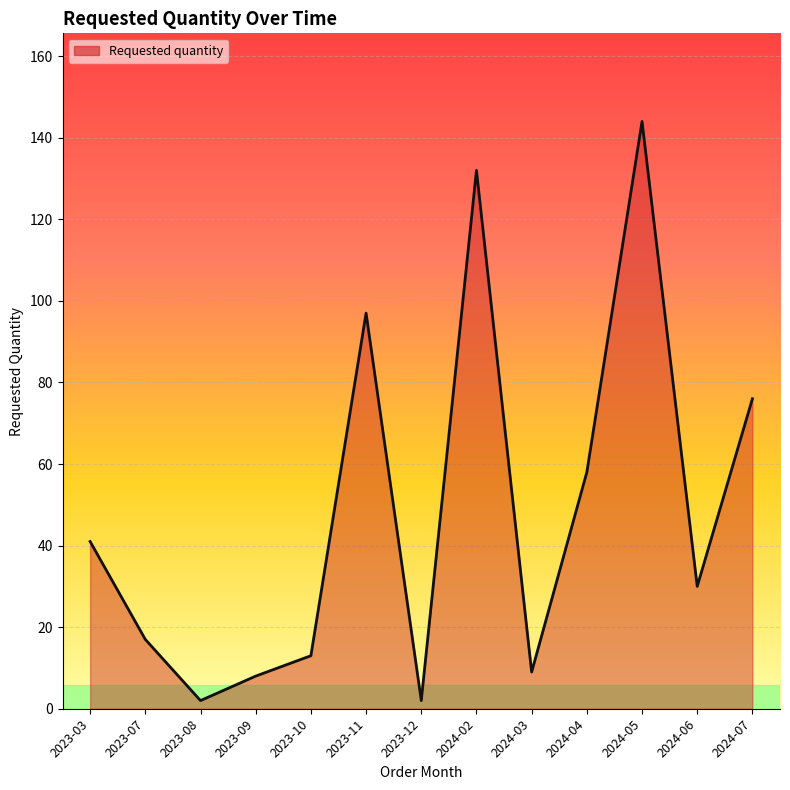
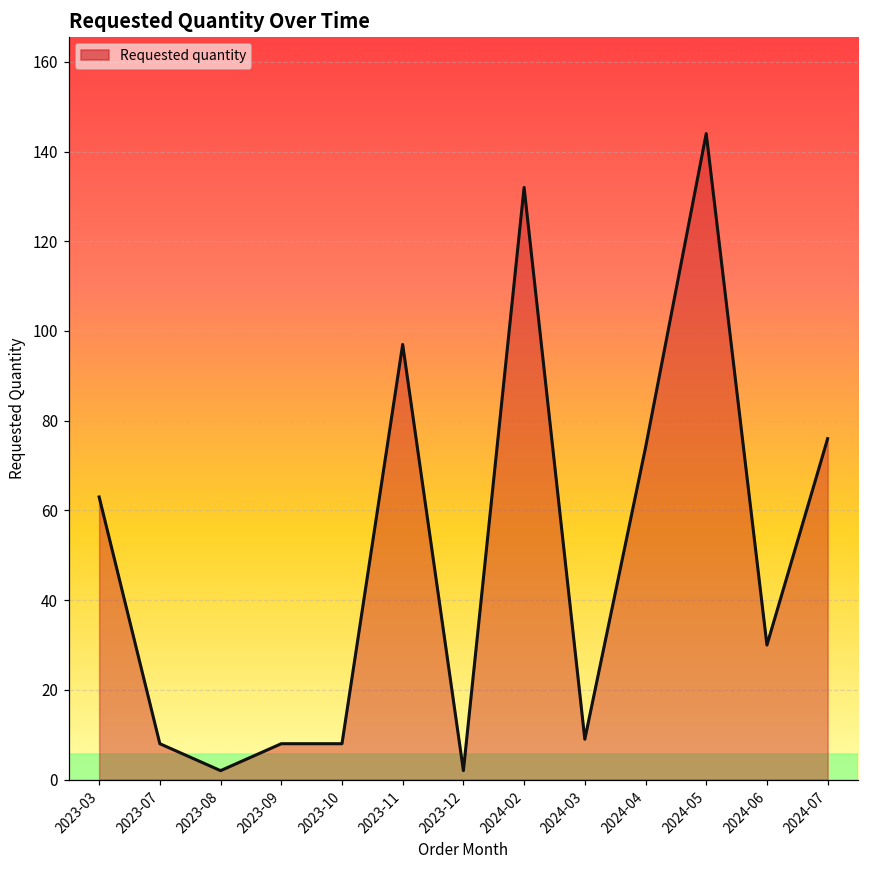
  {
-   "2023-03": 41,
-   "2023-07": 17,
+   "2023-03": 63,
+   "2023-07": 8,
    "2023-09": 8,
-   "2023-10": 13,
+   "2023-10": 8,
    "2023-11": 97,
    "2024-02": 132,
    "2024-03": 9,
-   "2024-04": 58,
+   "2024-04": 74,
    "2024-05": 144,
    "2024-06": 30,
    "2024-07": 76
  }
